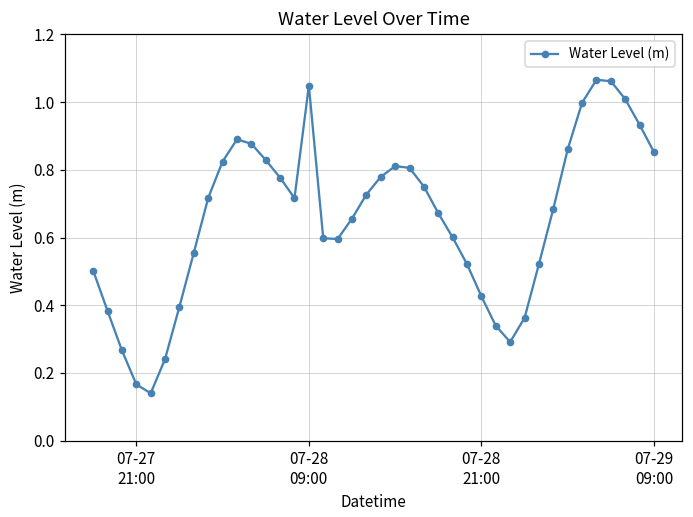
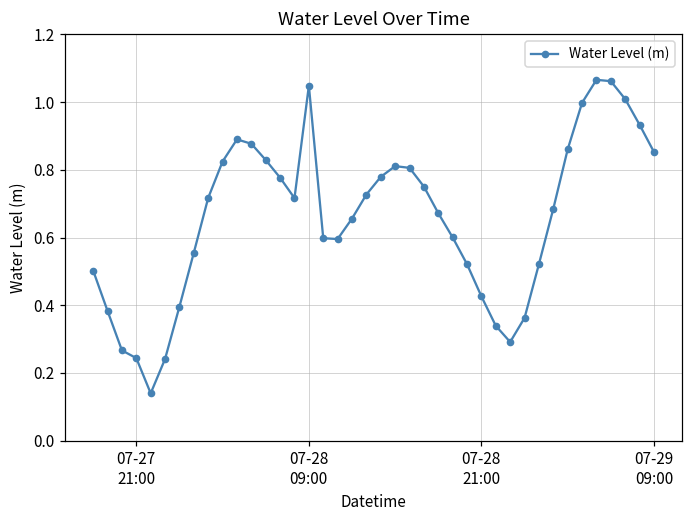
  {
-   "07-27 21:00": 0.17,
+   "07-27 21:00": 0.24,
    "07-28 09:00": 1.05,
    "07-28 21:00": 0.43,
    "07-29 09:00": 0.85
  }
